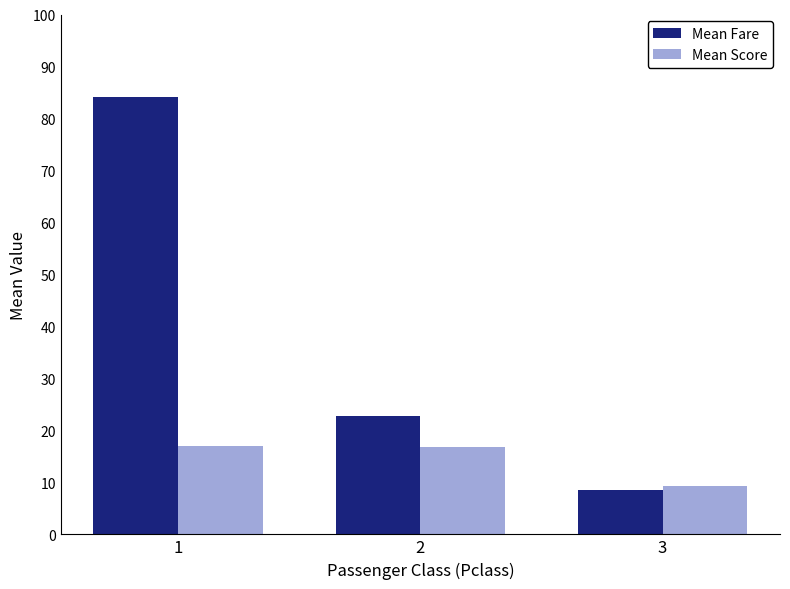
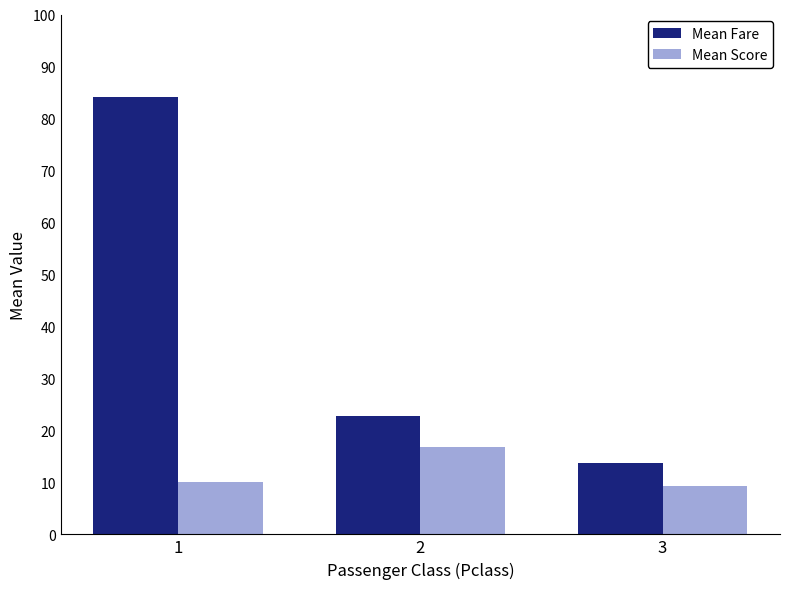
  {
    "Mean Fare": {
      "1": 84,
      "2": 23,
-     "3": 9
+     "3": 14
    },
    "Mean Score": {
-     "1": 17,
+     "1": 10,
      "2": 17,
      "3": 9
    }
  }
